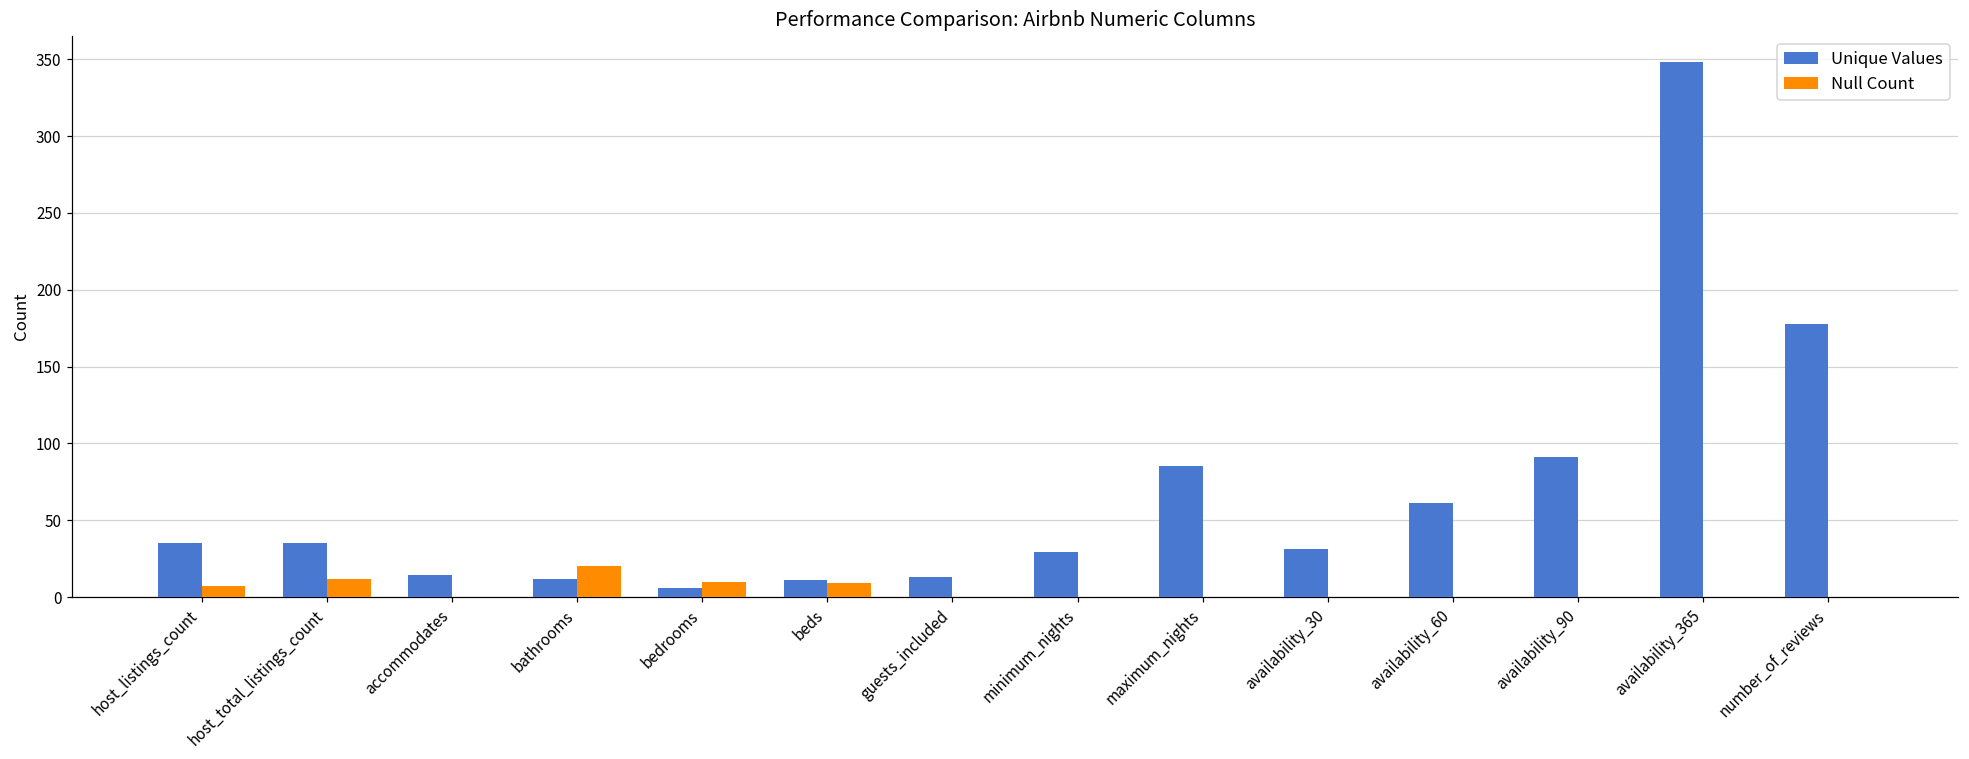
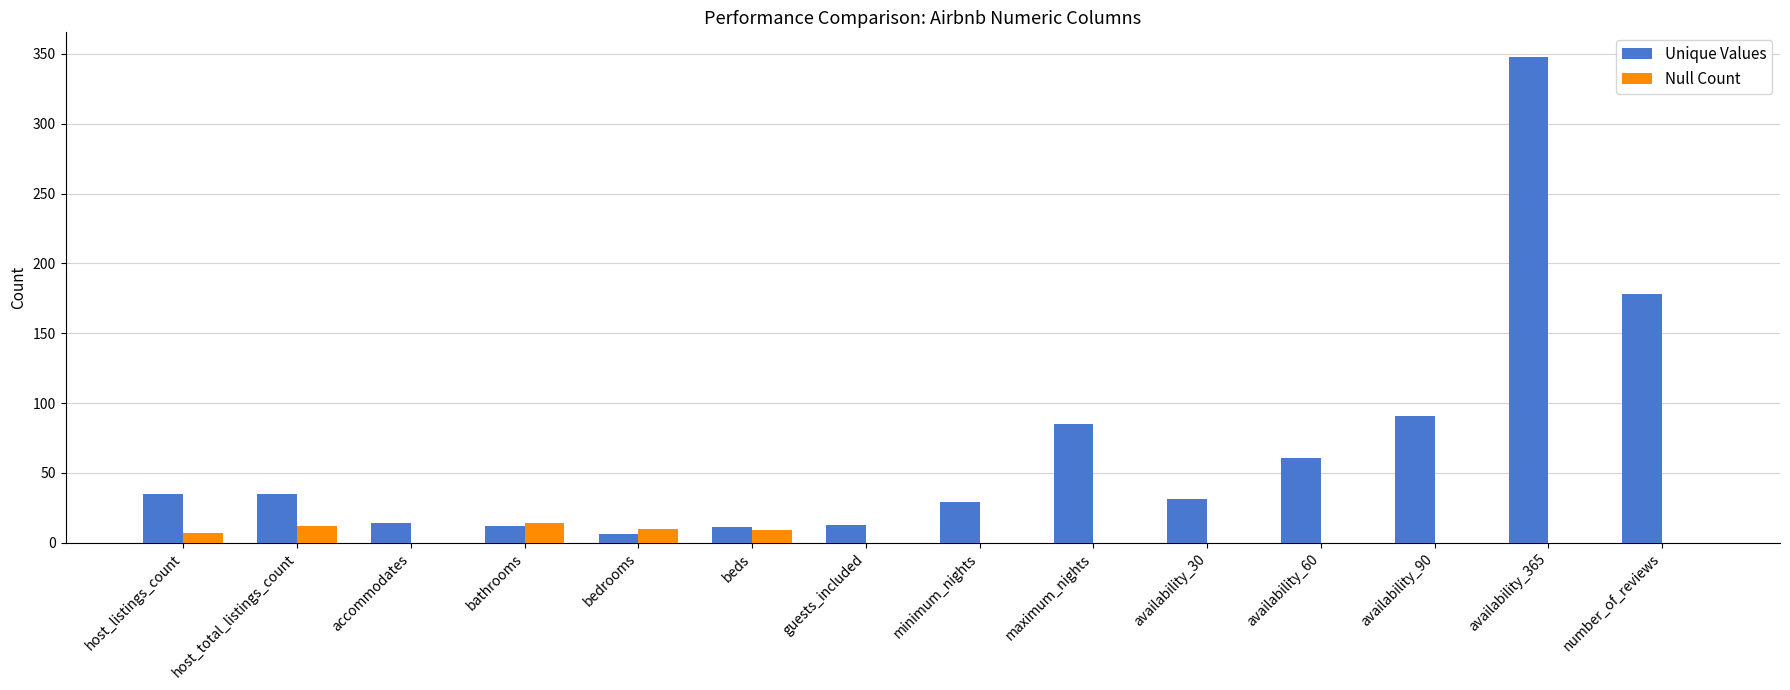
  {
    "Unique Values": {
      "host_listings_count": 35,
      "host_total_listings_count": 35,
      "accommodates": 14,
      "bathrooms": 12,
      "bedrooms": 6,
      "beds": 11,
      "guests_included": 13,
      "minimum_nights": 29,
      "maximum_nights": 85,
      "availability_30": 31,
      "availability_60": 61,
      "availability_90": 91,
      "availability_365": 348,
      "number_of_reviews": 178
    },
    "Null Count": {
      "host_listings_count": 7,
      "host_total_listings_count": 12,
      "accommodates": 0,
-     "bathrooms": 20,
+     "bathrooms": 14,
      "bedrooms": 10,
      "beds": 9,
      "guests_included": 0,
      "minimum_nights": 0,
      "maximum_nights": 0,
      "availability_30": 0,
      "availability_60": 0,
      "availability_90": 0,
      "availability_365": 0,
      "number_of_reviews": 0
    }
  }
